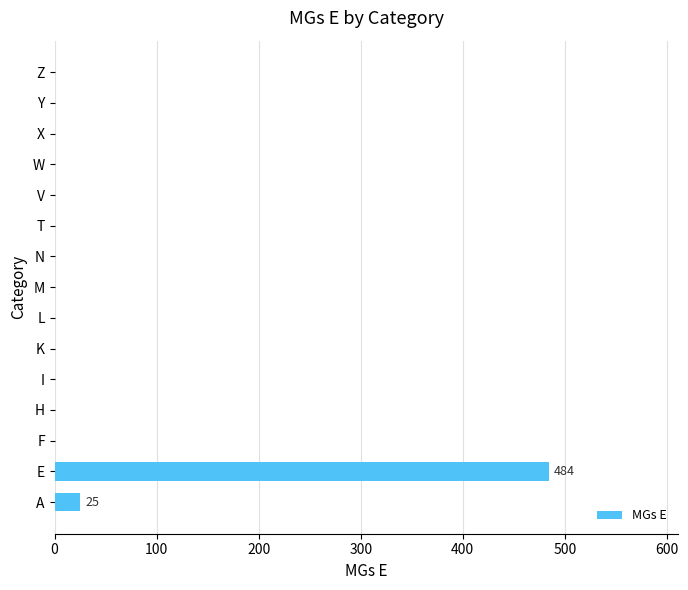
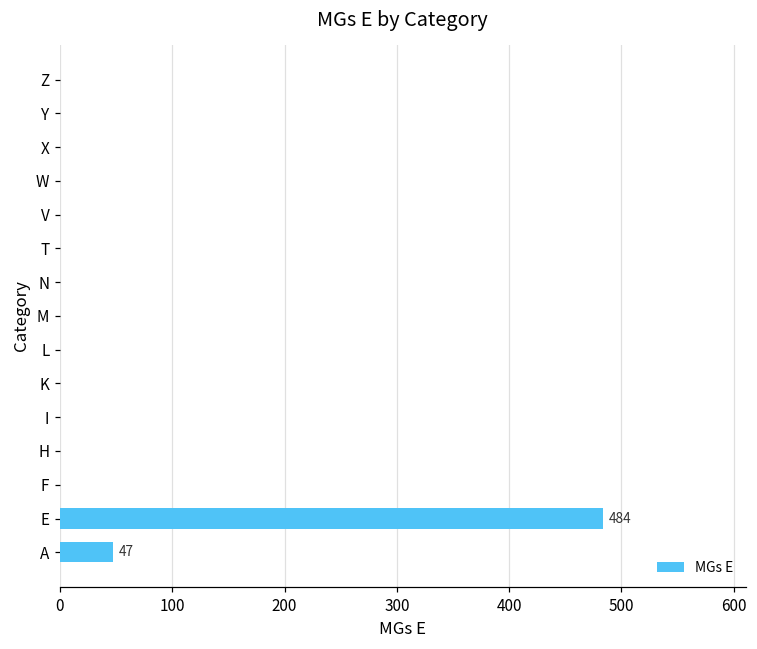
  {
    "E": 484,
-   "A": 25
+   "A": 47
  }
